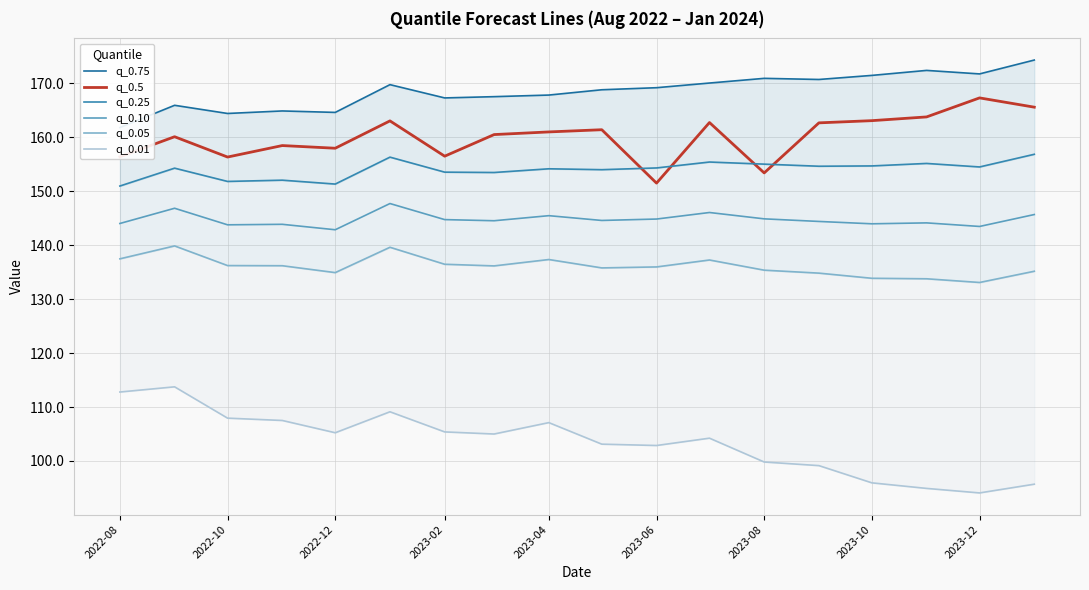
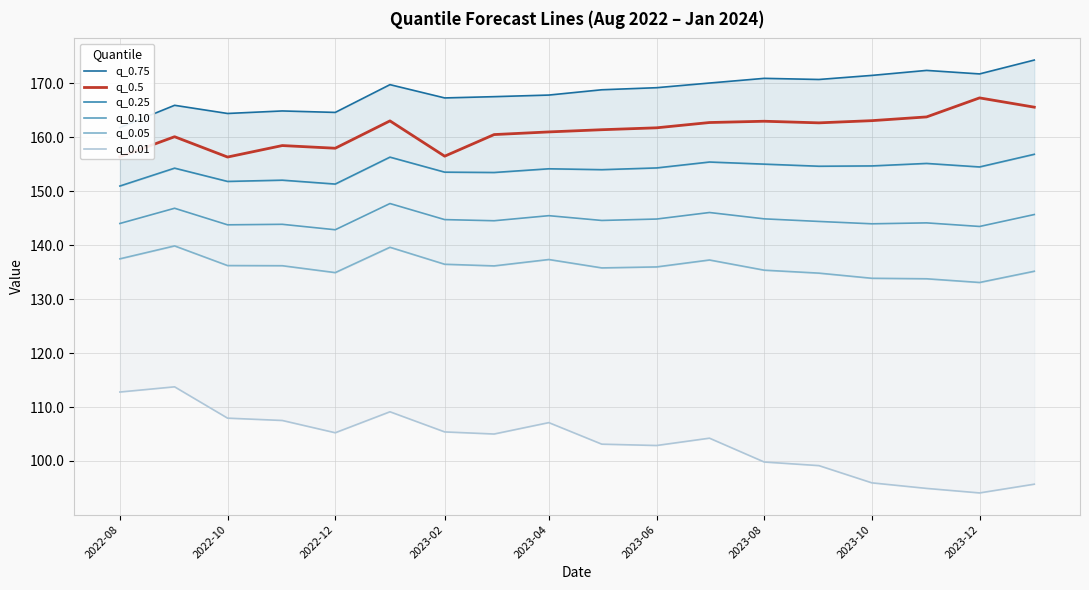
  {
    "q_0.5": {
      "2022-10": 156,
      "2022-12": 158,
      "2023-02": 157,
      "2023-04": 161,
-     "2023-06": 152,
-     "2023-08": 153,
+     "2023-06": 162,
+     "2023-08": 163,
      "2023-10": 163,
      "2023-12": 167
    }
  }
